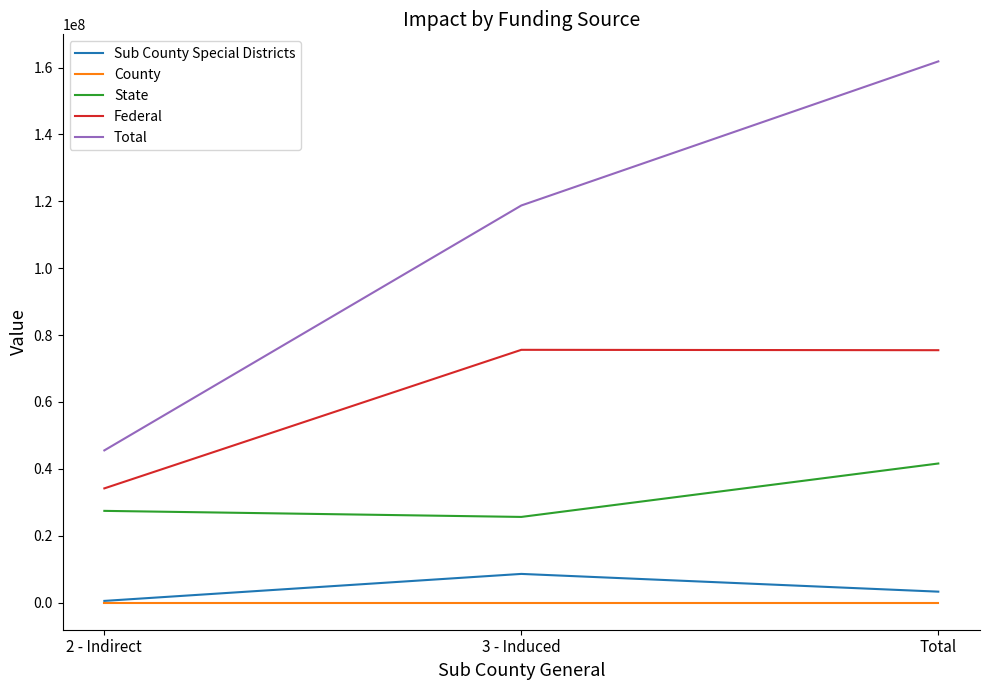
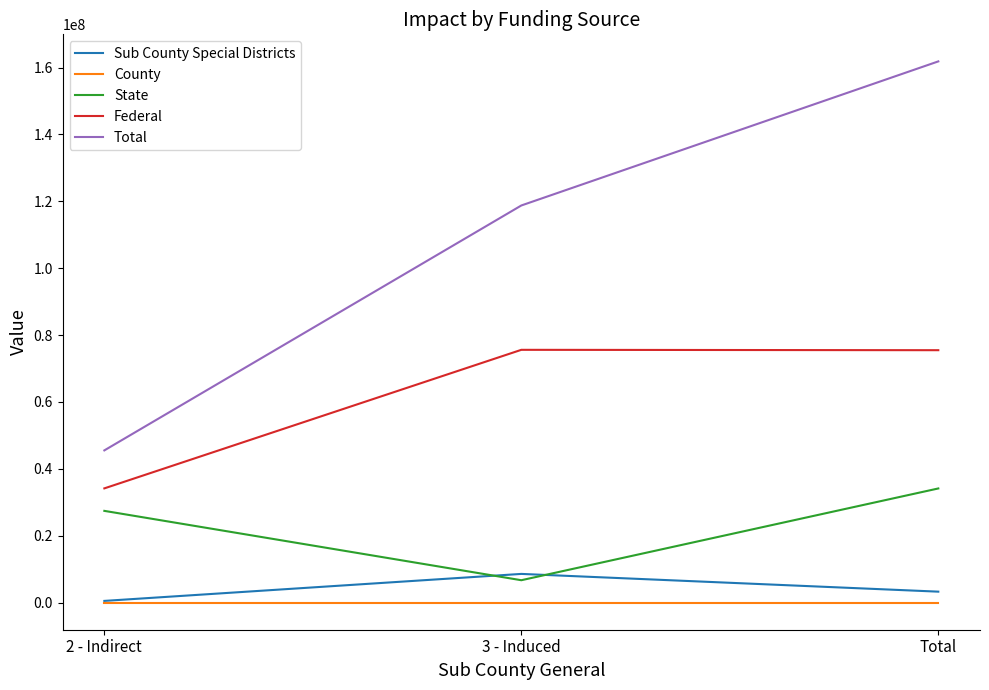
  {
    "Sub County Special Districts": {
      "3 - Induced": 9000000,
      "Total": 3000000
    },
    "County": {
      "3 - Induced": 0,
      "Total": 0
    },
    "State": {
      "2 - Indirect": 27000000,
-     "3 - Induced": 26000000,
-     "Total": 42000000
+     "3 - Induced": 7000000,
+     "Total": 34000000
    },
    "Federal": {
      "2 - Indirect": 34000000,
      "3 - Induced": 76000000,
      "Total": 75000000
    },
    "Total": {
      "2 - Indirect": 46000000,
      "3 - Induced": 119000000,
      "Total": 162000000
    }
  }
